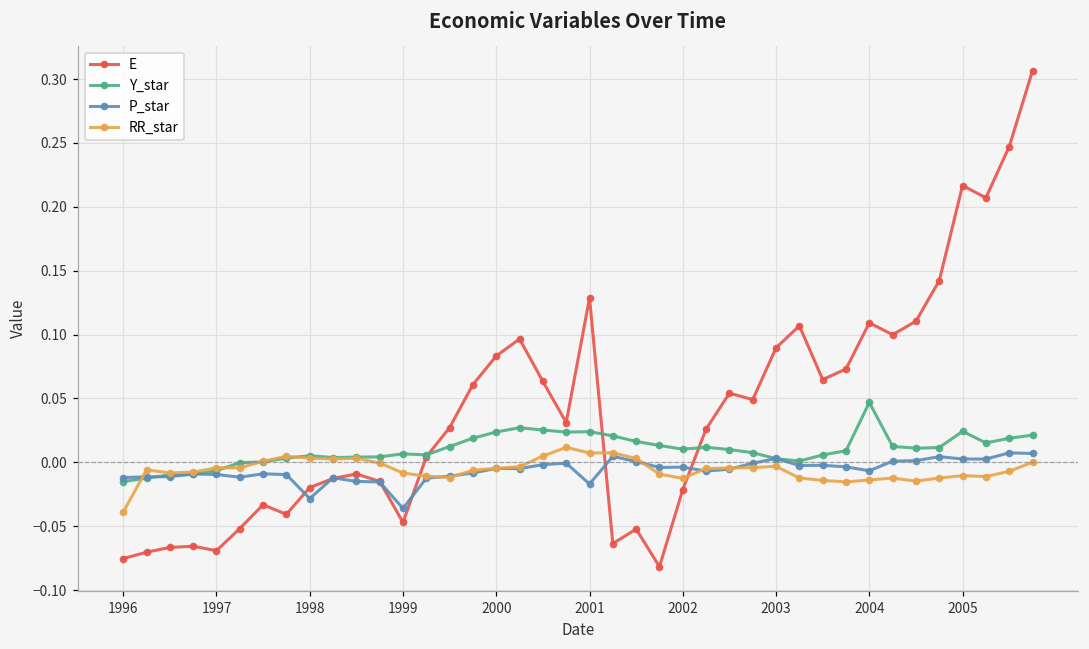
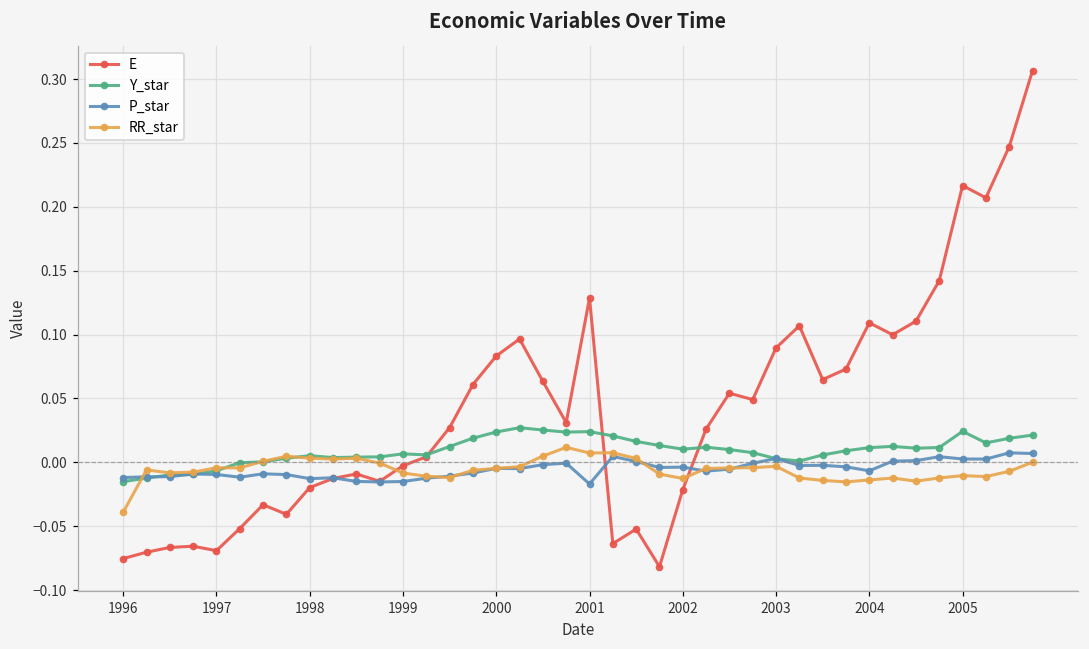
  {
    "E": {
      "1996": -0.075,
      "1997": -0.069,
      "1998": -0.020,
-     "1999": -0.047,
+     "1999": -0.003,
      "2000": 0.083,
      "2001": 0.129,
      "2002": -0.021,
      "2003": 0.090,
      "2004": 0.109,
      "2005": 0.217
    },
    "Y_star": {
      "1996": -0.015,
      "1997": -0.007,
      "1999": 0.007,
      "2000": 0.024,
      "2001": 0.024,
      "2002": 0.010,
-     "2004": 0.047,
+     "2004": 0.011,
      "2005": 0.024
    },
    "P_star": {
      "1996": -0.012,
      "1997": -0.010,
-     "1998": -0.028,
-     "1999": -0.036,
+     "1998": -0.013,
+     "1999": -0.015,
      "2001": -0.017,
      "2002": -0.004,
      "2004": -0.007,
      "2005": 0.003
    },
    "RR_star": {
      "1996": -0.039,
      "1997": -0.004,
      "1999": -0.008,
      "2001": 0.007,
      "2002": -0.013,
      "2003": -0.003,
      "2004": -0.014,
      "2005": -0.010
    }
  }
